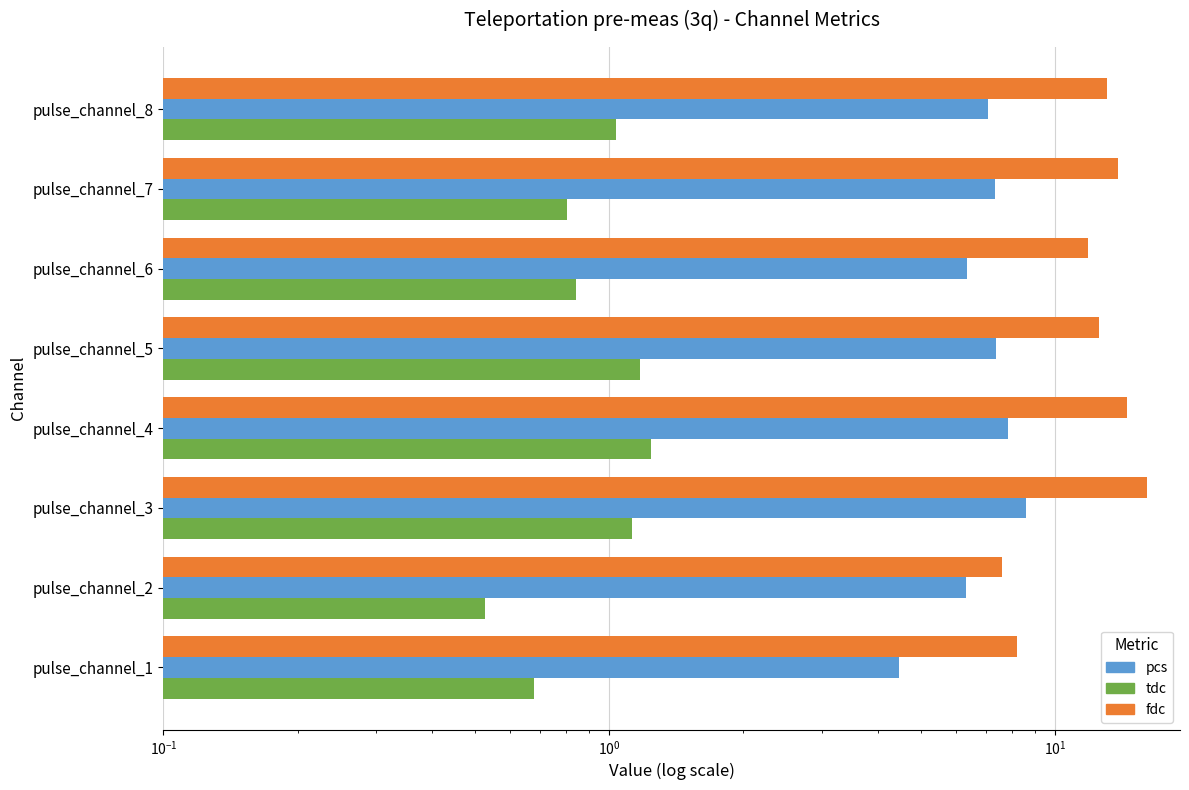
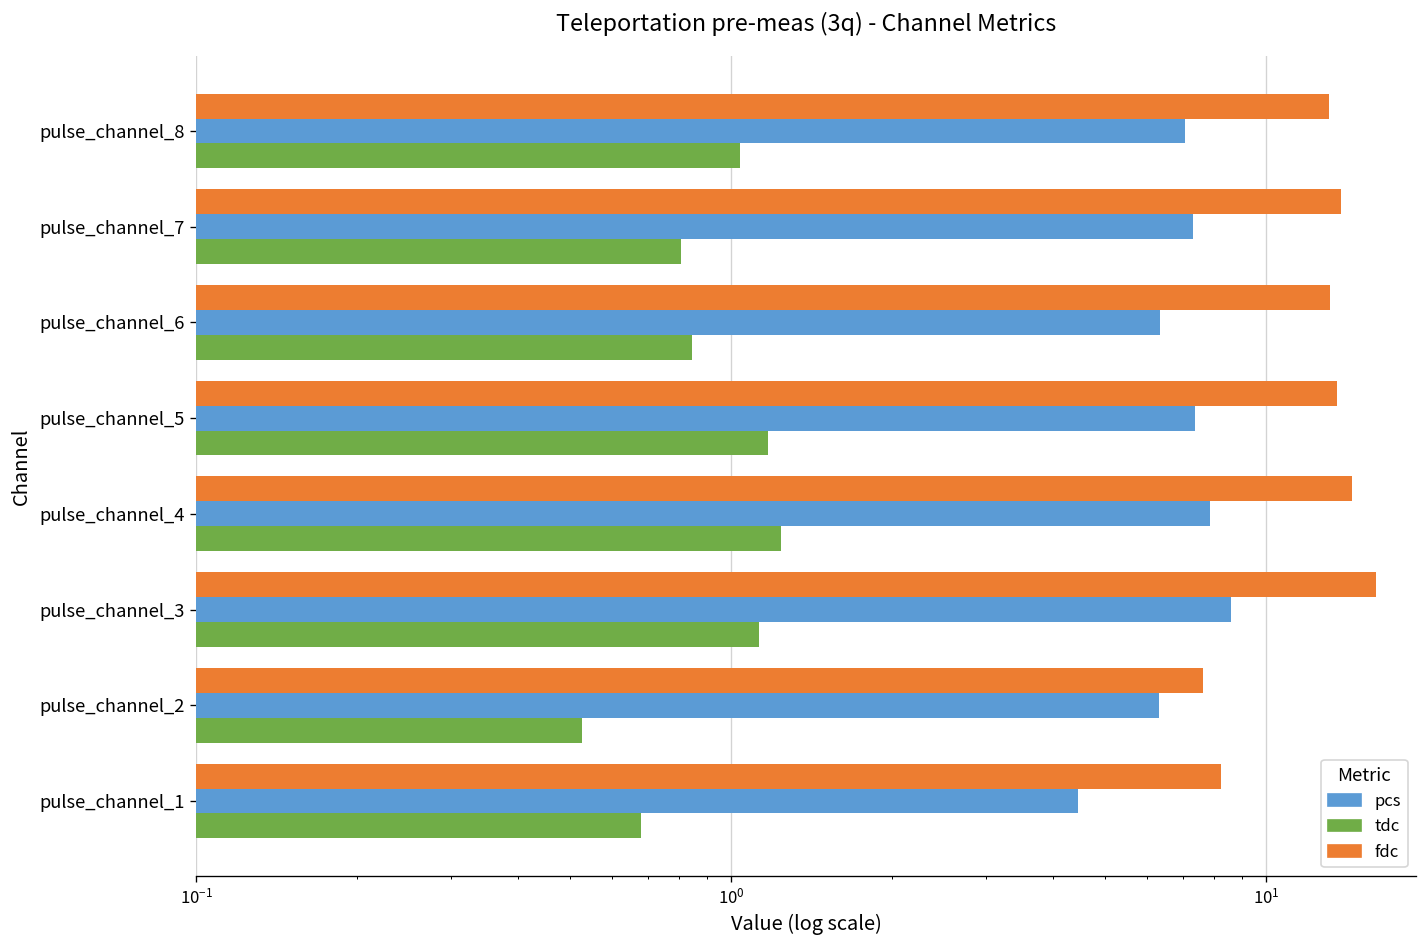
  {
    "tdc": {
      "pulse_channel_8": 1.04,
      "pulse_channel_7": 0.8,
      "pulse_channel_6": 0.84,
      "pulse_channel_5": 1.17,
      "pulse_channel_4": 1.24,
      "pulse_channel_3": 1.13,
      "pulse_channel_2": 0.53,
      "pulse_channel_1": 0.68
    },
    "pcs": {
      "pulse_channel_8": 7.1,
      "pulse_channel_7": 7.3,
      "pulse_channel_6": 6.3,
      "pulse_channel_5": 7.4,
      "pulse_channel_4": 7.9,
      "pulse_channel_3": 8.6,
      "pulse_channel_2": 6.3,
      "pulse_channel_1": 4.5
    },
    "fdc": {
      "pulse_channel_8": 13.1,
      "pulse_channel_7": 13.8,
-     "pulse_channel_6": 11.8,
-     "pulse_channel_5": 12.5,
+     "pulse_channel_6": 13.1,
+     "pulse_channel_5": 13.6,
      "pulse_channel_4": 14.5,
      "pulse_channel_3": 16.1,
      "pulse_channel_2": 7.6,
      "pulse_channel_1": 8.2
    }
  }
